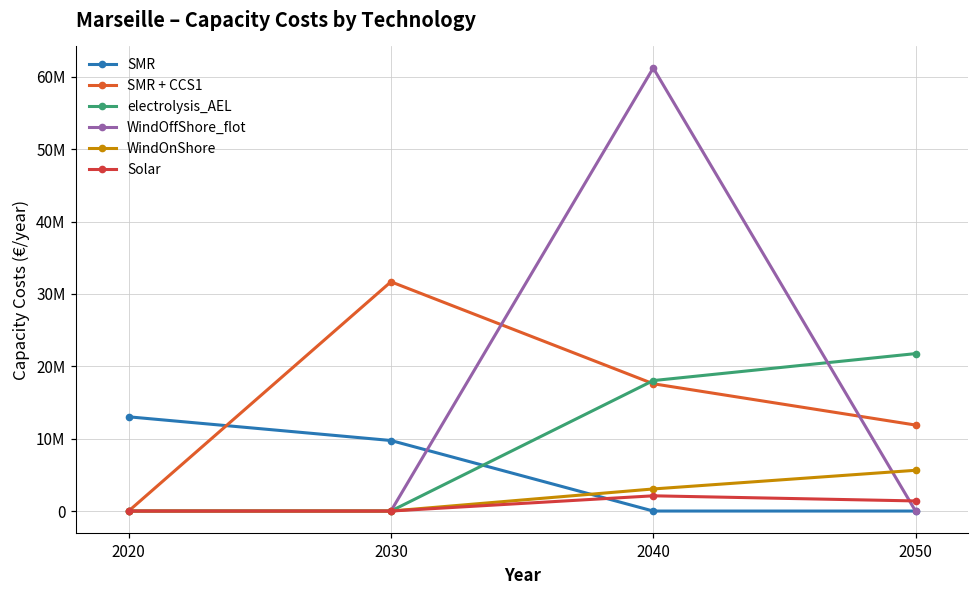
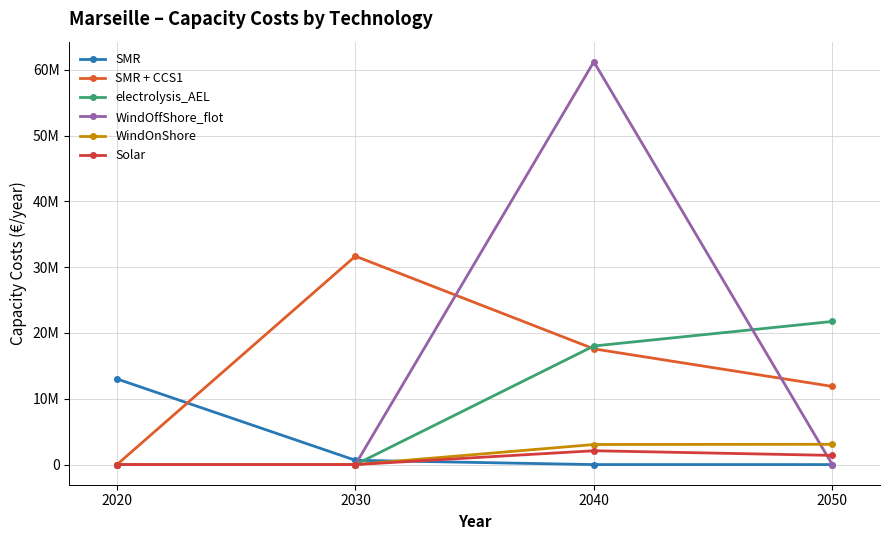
  {
    "SMR": {
      "2020": 13000000,
-     "2030": 10000000,
+     "2030": 1000000,
      "2040": 0
    },
    "electrolysis_AEL": {
      "2040": 18000000,
      "2050": 22000000
    },
    "WindOffShore_flot": {
      "2040": 61000000
    },
    "WindOnShore": {
      "2040": 3000000,
-     "2050": 6000000
+     "2050": 3000000
    }
  }
